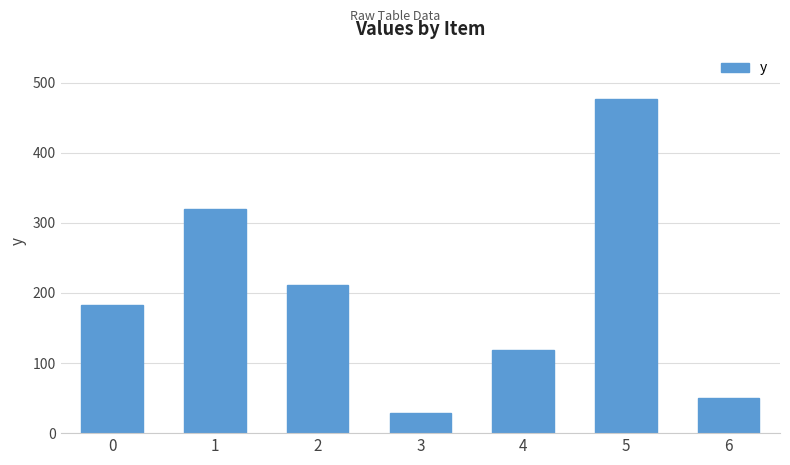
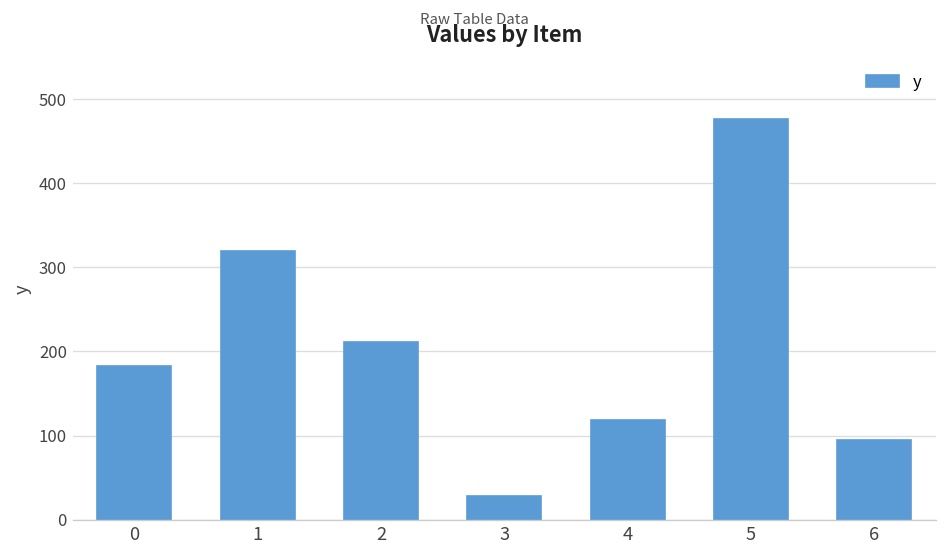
  {
    "0": 180,
    "1": 320,
    "2": 210,
    "3": 30,
    "4": 120,
    "5": 480,
-   "6": 50
+   "6": 90
  }
